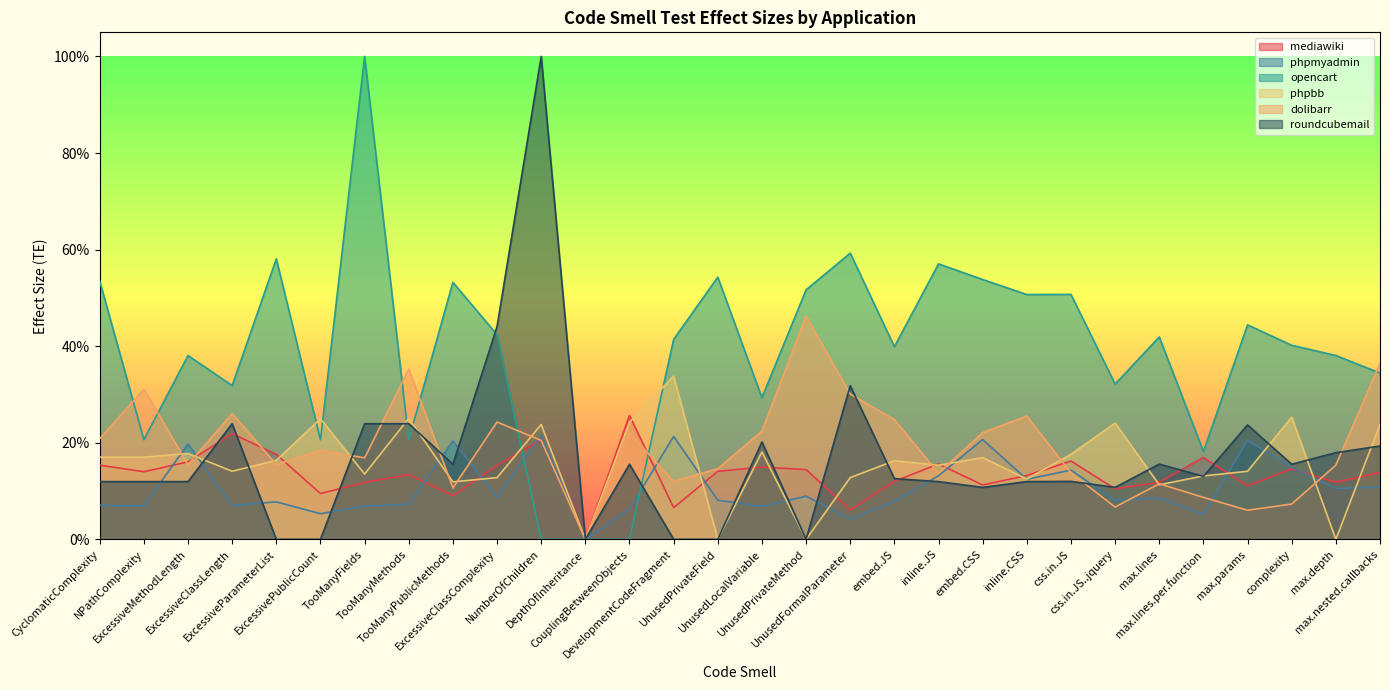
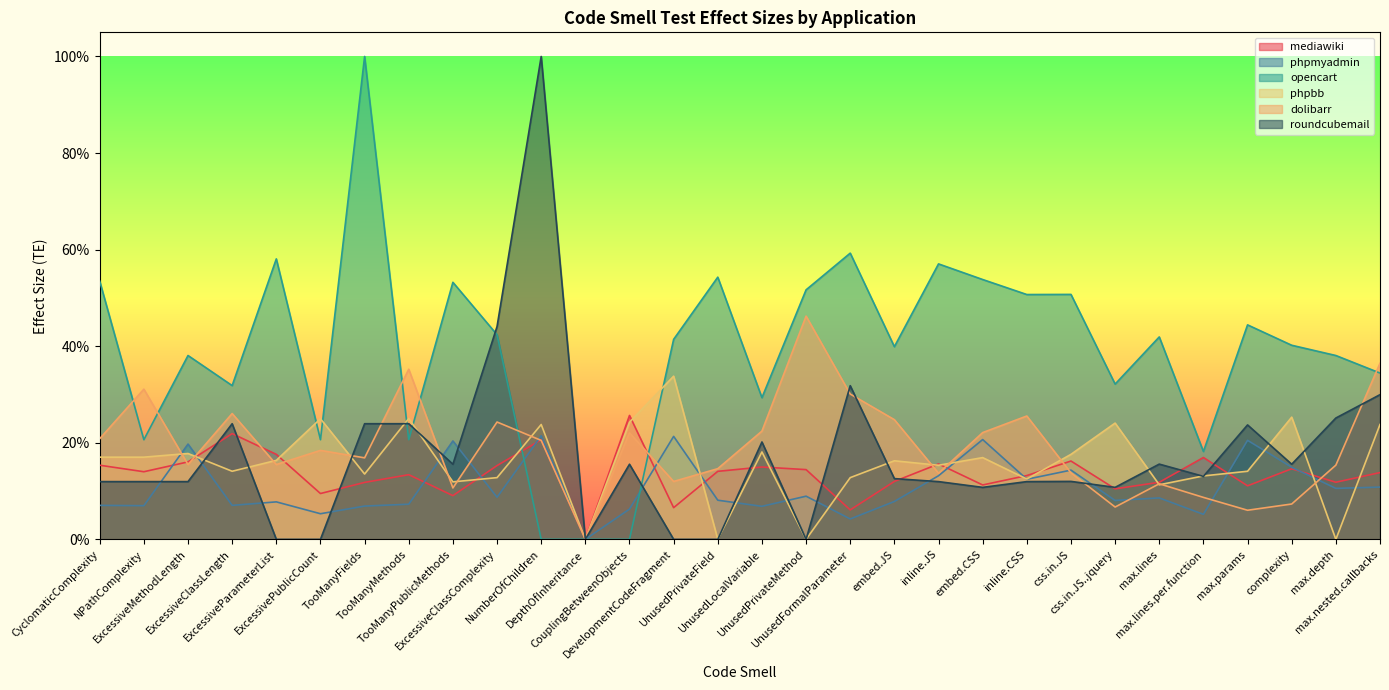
  {
    "mediawiki": {
      "CyclomaticComplexity": "15%",
      "NPathComplexity": "14%",
      "ExcessiveMethodLength": "16%",
      "ExcessiveClassLength": "22%",
      "ExcessiveParameterList": "18%",
      "ExcessivePublicCount": "9%",
      "TooManyFields": "12%",
      "TooManyMethods": "13%",
      "TooManyPublicMethods": "9%",
      "ExcessiveClassComplexity": "15%",
      "CouplingBetweenObjects": "26%",
      "DevelopmentCodeFragment": "7%",
      "UnusedPrivateField": "14%",
      "UnusedLocalVariable": "15%",
      "UnusedPrivateMethod": "14%",
      "UnusedFormalParameter": "6%",
      "embed.JS": "12%",
      "inline.CSS": "13%",
      "css.in.JS": "16%",
      "max.lines.per.function": "17%",
      "max.params": "11%",
      "max.depth": "12%",
      "max.nested.callbacks": "14%"
    },
    "roundcubemail": {
      "CyclomaticComplexity": "12%",
      "NPathComplexity": "12%",
      "ExcessiveMethodLength": "12%",
      "ExcessiveClassLength": "24%",
      "ExcessiveParameterList": "0%",
      "ExcessivePublicCount": "0%",
      "TooManyFields": "24%",
      "TooManyMethods": "24%",
      "TooManyPublicMethods": "16%",
      "ExcessiveClassComplexity": "44%",
      "NumberOfChildren": "100%",
      "CouplingBetweenObjects": "16%",
      "DevelopmentCodeFragment": "0%",
      "UnusedLocalVariable": "20%",
      "UnusedFormalParameter": "32%",
      "embed.JS": "13%",
      "inline.JS": "12%",
      "css.in.JS": "12%",
      "max.lines": "16%",
      "max.params": "24%",
      "complexity": "16%",
-     "max.depth": "18%",
-     "max.nested.callbacks": "19%"
+     "max.depth": "25%",
+     "max.nested.callbacks": "30%"
    }
  }
